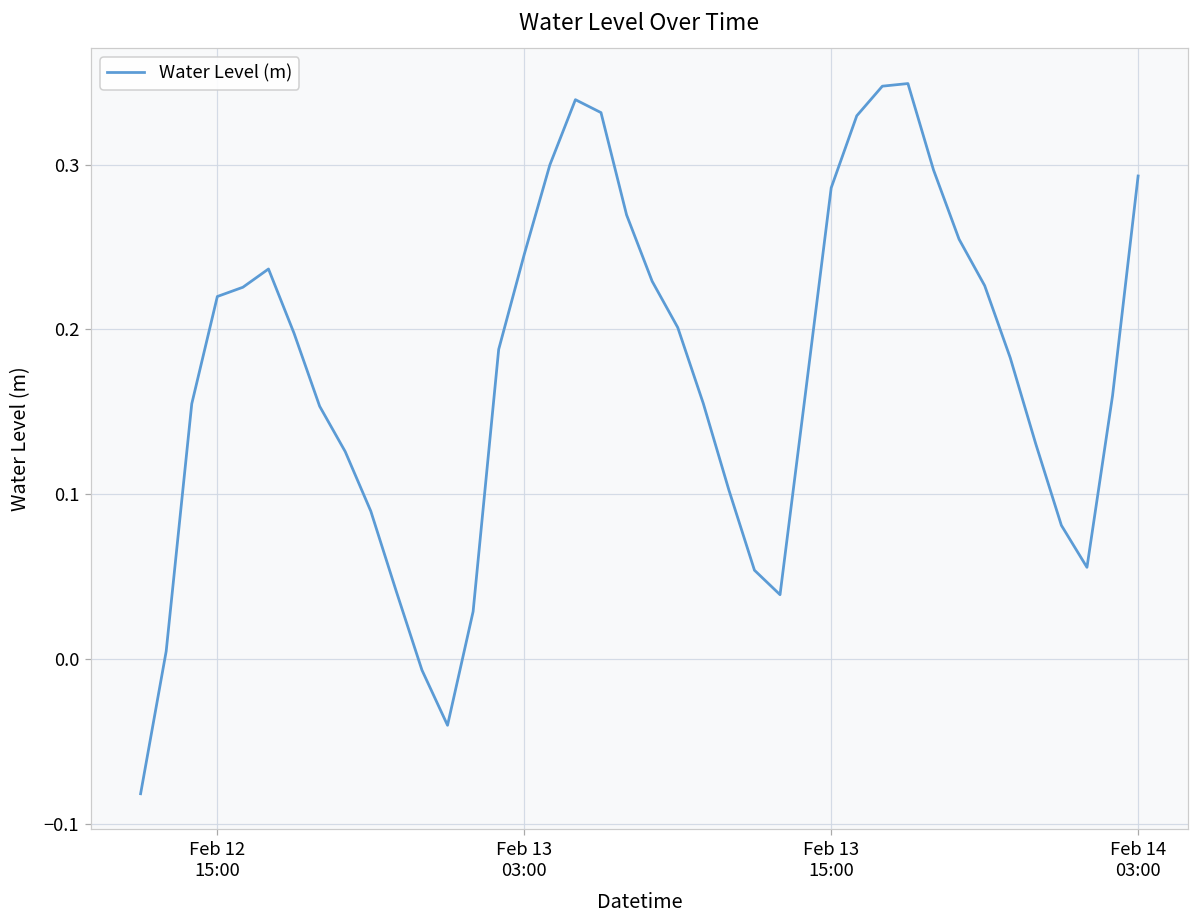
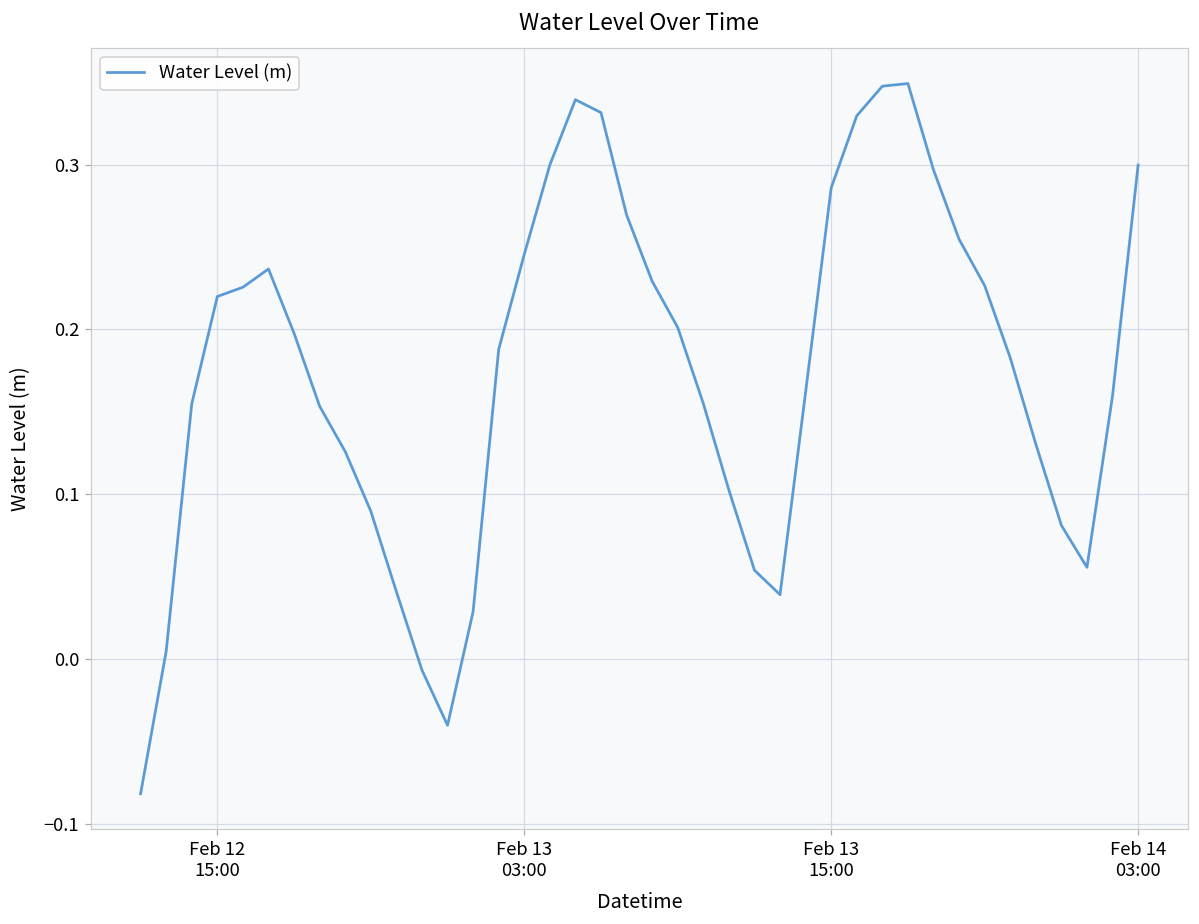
  {
    "Feb 12 15:00": 0.220,
    "Feb 13 03:00": 0.246,
    "Feb 13 15:00": 0.286,
-   "Feb 14 03:00": 0.293
+   "Feb 14 03:00": 0.300
  }
